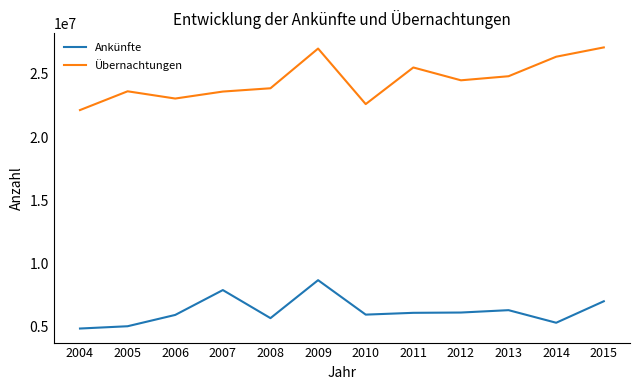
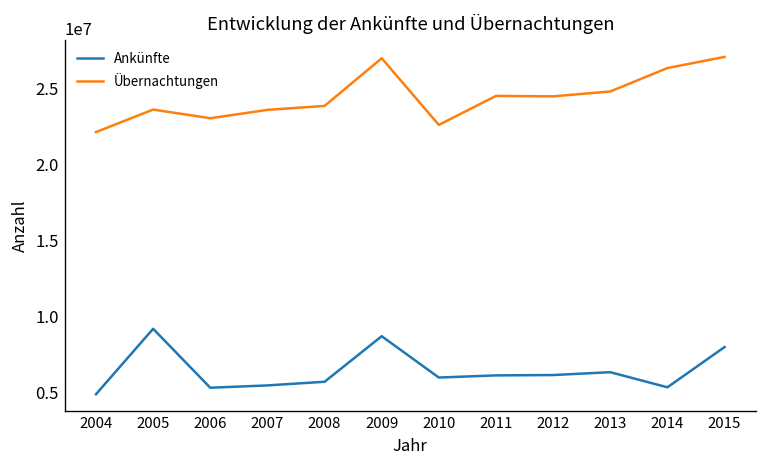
  {
    "Ankünfte": {
      "2004": 4900000,
-     "2005": 5100000,
-     "2006": 6000000,
-     "2007": 7900000,
+     "2005": 9200000,
+     "2006": 5300000,
+     "2007": 5500000,
      "2008": 5700000,
      "2009": 8700000,
      "2010": 6000000,
      "2011": 6100000,
      "2012": 6100000,
      "2013": 6300000,
      "2014": 5300000,
-     "2015": 7000000
+     "2015": 8000000
    },
    "Übernachtungen": {
      "2004": 22100000,
      "2005": 23600000,
      "2006": 23000000,
      "2007": 23600000,
      "2008": 23900000,
      "2009": 27000000,
      "2010": 22600000,
-     "2011": 25500000,
+     "2011": 24500000,
      "2012": 24500000,
      "2013": 24800000,
      "2014": 26300000,
      "2015": 27100000
    }
  }
